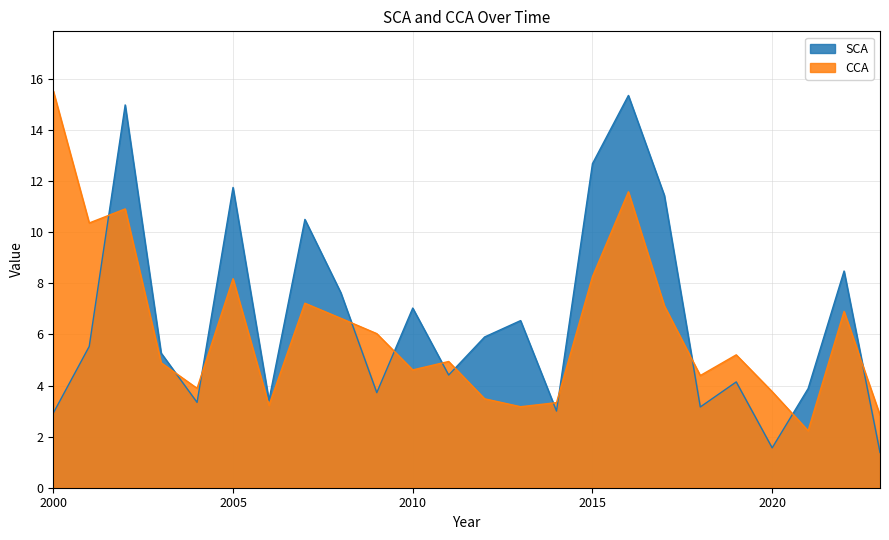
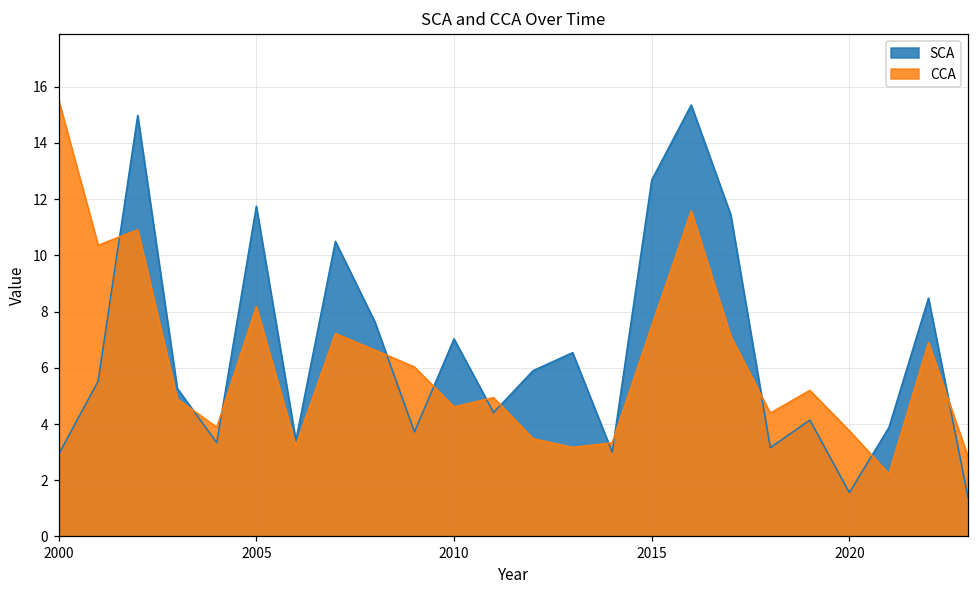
  {
    "SCA": {
      "2000": 2.9,
      "2005": 11.8,
      "2010": 7.0,
      "2015": 12.7,
      "2020": 1.6
    },
    "CCA": {
      "2000": 15.5,
      "2005": 8.2,
      "2010": 4.6,
-     "2015": 8.3,
+     "2015": 7.5,
      "2020": 3.8
    }
  }
